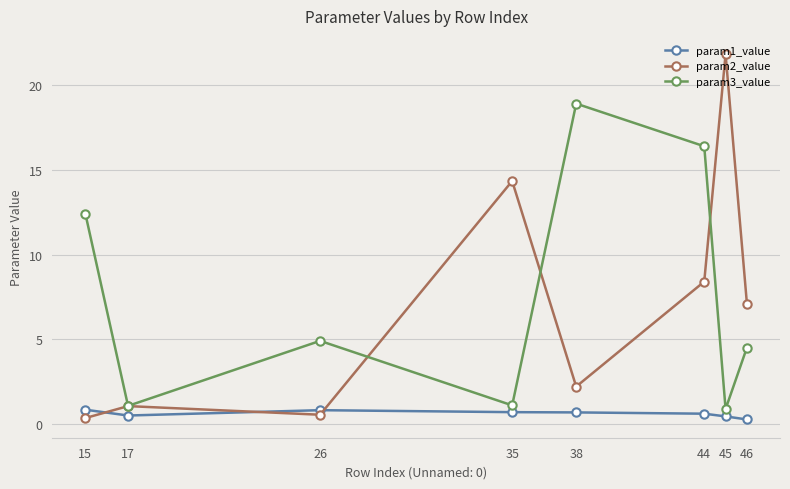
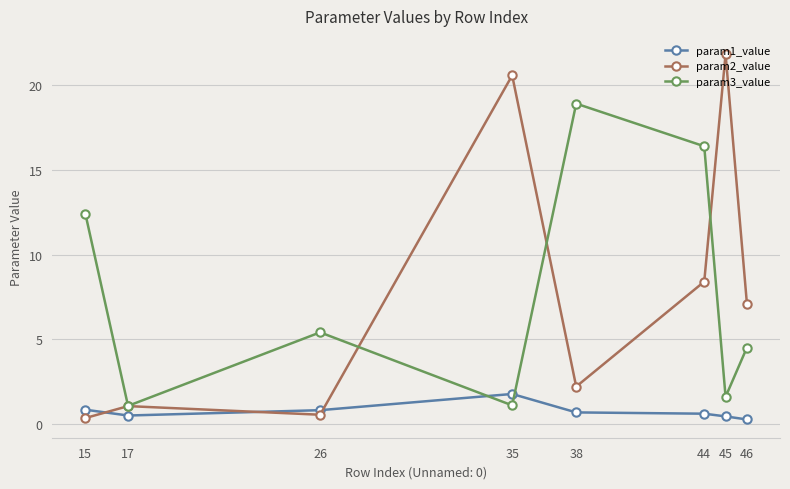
  {
    "param1_value": {
      "15": 0.9,
      "17": 0.5,
      "26": 0.8,
-     "35": 0.7,
+     "35": 1.8,
      "38": 0.7,
      "44": 0.6,
      "45": 0.5,
      "46": 0.3
    },
    "param2_value": {
      "15": 0.4,
      "26": 0.6,
-     "35": 14.4,
+     "35": 20.6,
      "38": 2.2,
      "44": 8.4,
      "45": 21.8,
      "46": 7.1
    },
    "param3_value": {
      "15": 12.4,
-     "26": 4.9,
+     "26": 5.4,
      "35": 1.1,
      "38": 18.9,
      "44": 16.4,
-     "45": 0.9,
+     "45": 1.6,
      "46": 4.5
    }
  }
